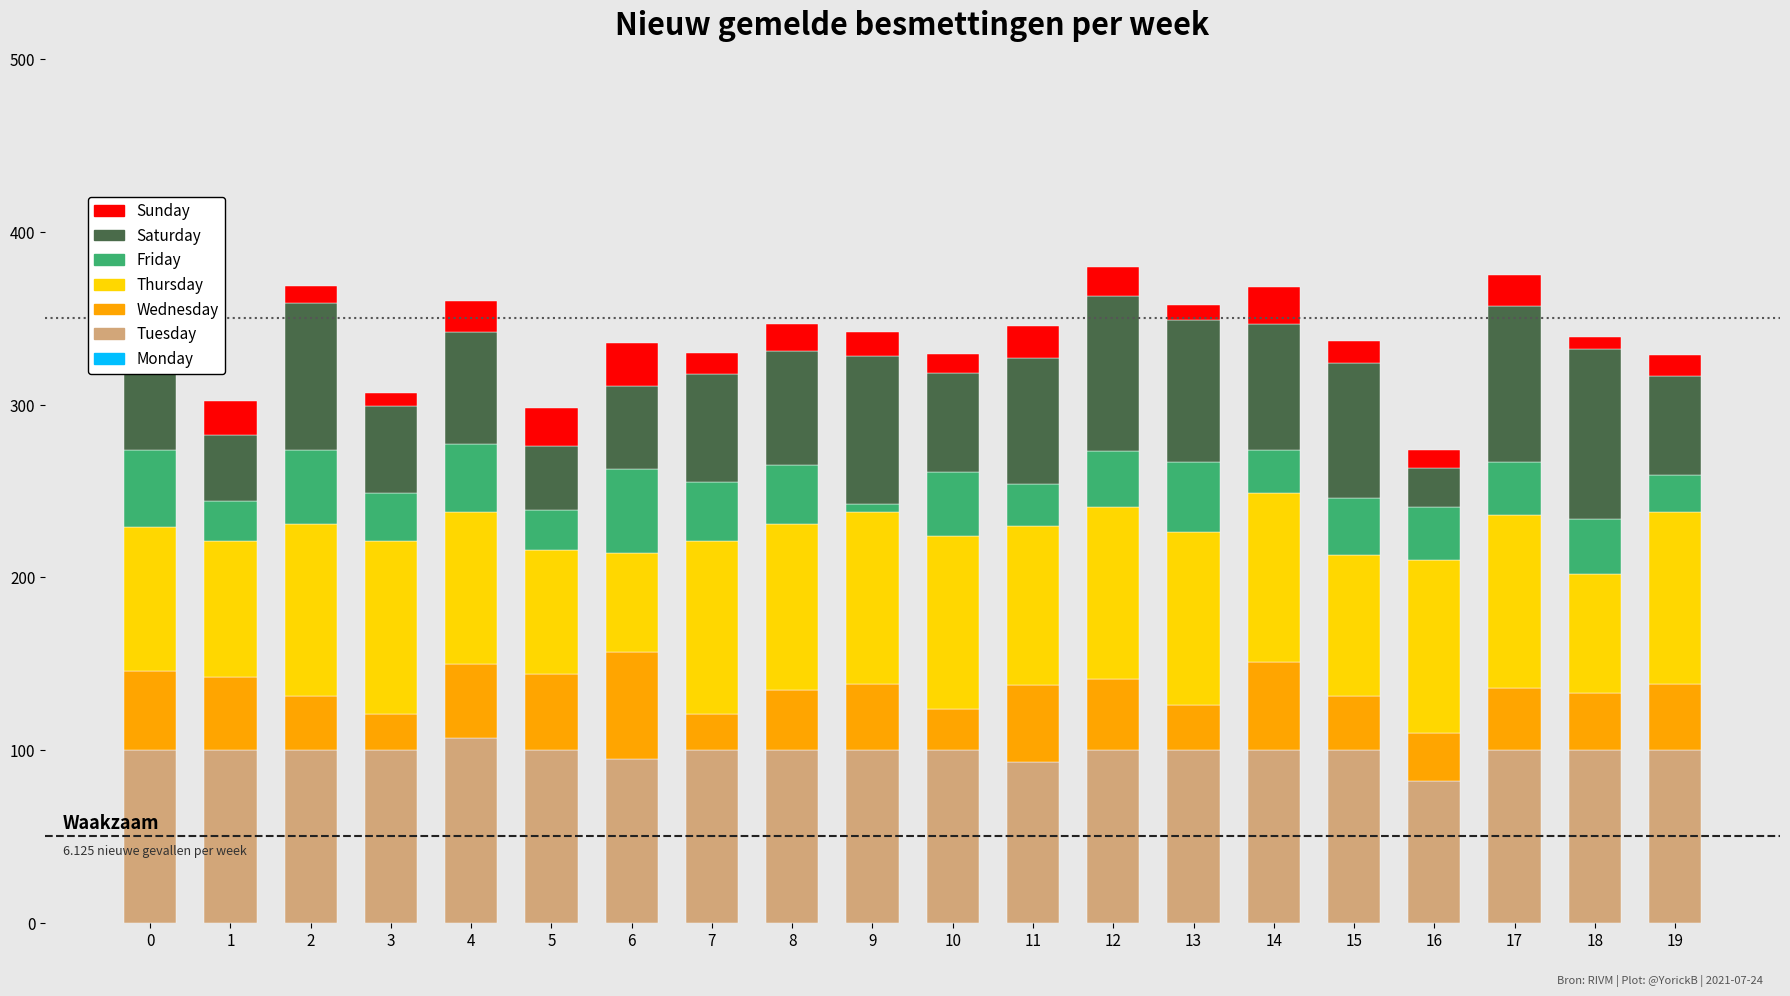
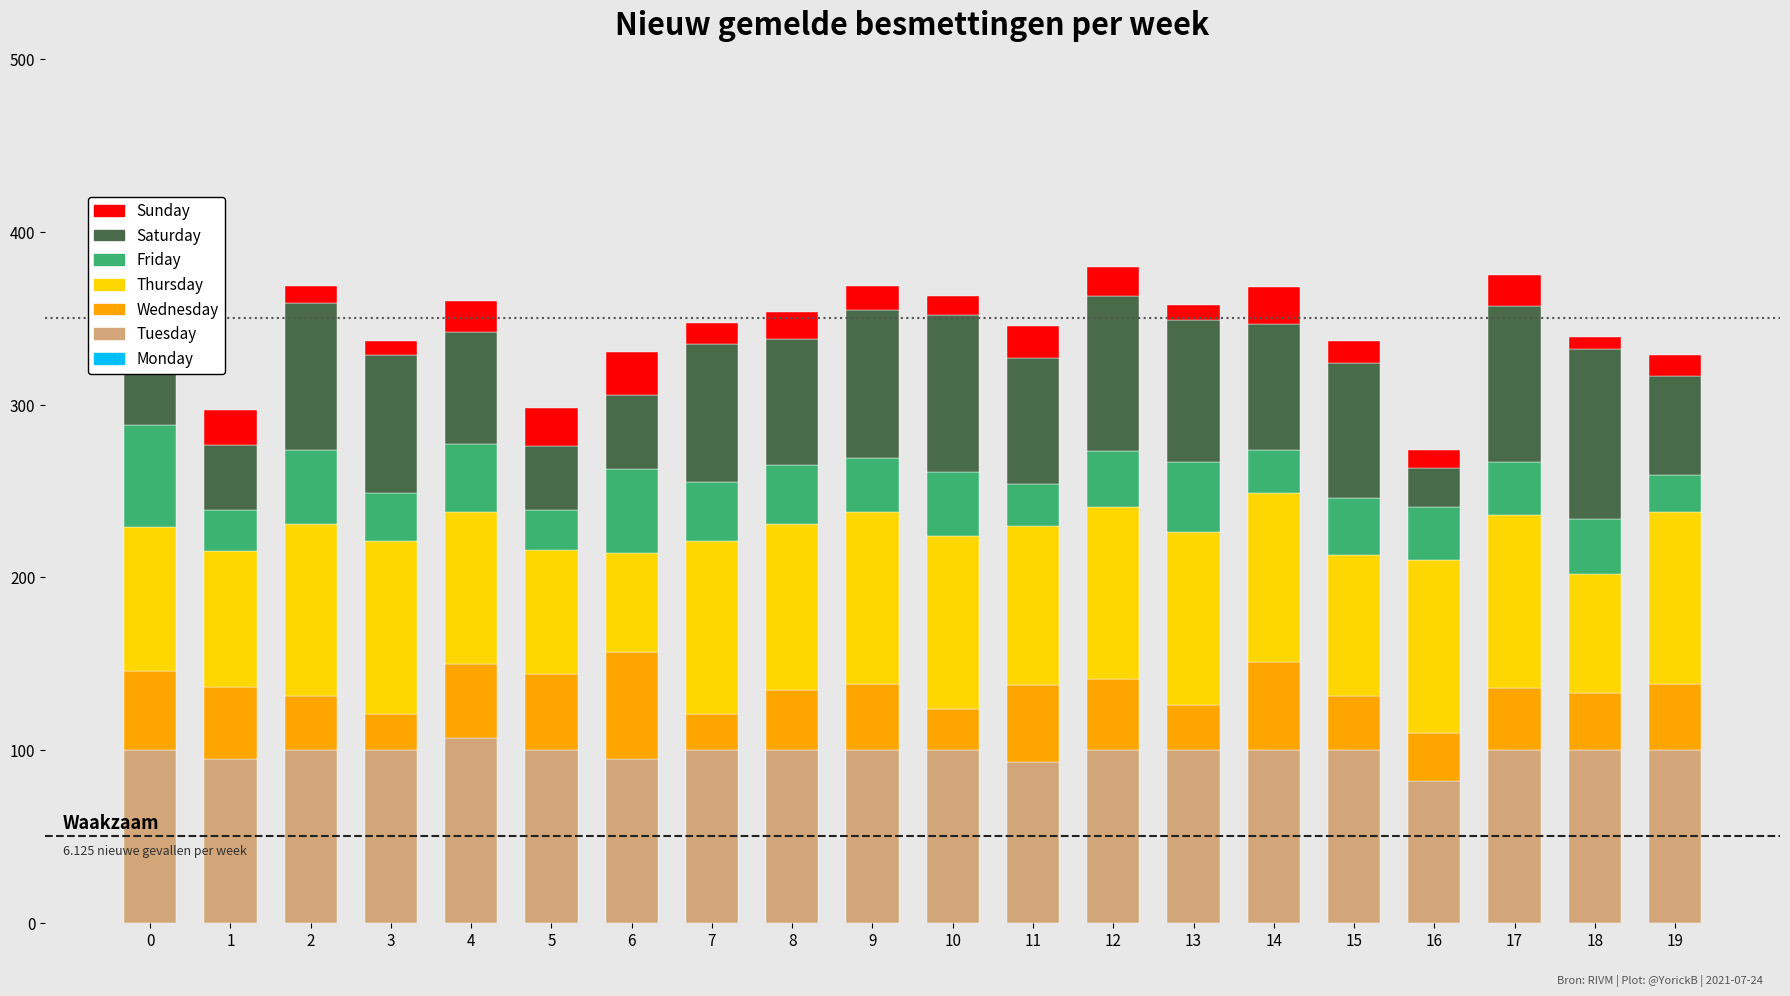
  {
    "Monday": {
      "0": 0,
      "1": 0,
      "2": 0,
      "3": 0,
      "4": 0,
      "5": 0,
      "6": 0,
      "7": 0,
      "8": 0,
      "9": 0,
      "10": 0,
      "11": 0,
      "12": 0,
      "13": 0,
      "14": 0,
      "15": 0,
      "16": 0,
      "17": 0,
      "18": 0,
      "19": 0
    },
    "Tuesday": {
-     "1": 100,
+     "1": 95,
      "2": 100,
      "3": 100,
      "4": 107,
      "5": 100,
      "6": 95,
      "7": 100,
      "8": 100,
      "9": 100,
      "10": 100,
      "11": 93,
      "12": 100,
      "13": 100,
      "14": 100,
      "15": 100,
      "16": 82,
      "17": 100,
      "18": 100,
      "19": 100
    },
    "Friday": {
-     "0": 45,
+     "0": 59,
      "1": 23,
      "2": 43,
      "3": 28,
      "4": 39,
      "5": 23,
      "6": 49,
      "7": 34,
      "8": 34,
-     "9": 4,
+     "9": 31,
      "10": 37,
      "11": 24,
      "12": 32,
      "13": 41,
      "14": 25,
      "15": 33,
      "16": 31,
      "17": 31,
      "18": 32,
      "19": 21
    },
    "Saturday": {
      "1": 38,
      "2": 85,
-     "3": 50,
+     "3": 80,
      "4": 65,
      "5": 37,
-     "6": 48,
-     "7": 63,
-     "8": 66,
+     "6": 43,
+     "7": 80,
+     "8": 73,
      "9": 86,
-     "10": 57,
+     "10": 91,
      "11": 73,
      "12": 90,
      "13": 82,
      "14": 73,
      "15": 78,
      "16": 23,
      "17": 90,
      "18": 98,
      "19": 58
    },
    "Sunday": {
      "1": 20,
      "2": 10,
      "3": 8,
      "4": 18,
      "5": 22,
      "6": 25,
      "7": 12,
      "8": 16,
      "9": 14,
      "10": 11,
      "11": 19,
      "12": 17,
      "13": 9,
      "14": 21,
      "15": 13,
      "16": 10,
      "17": 18,
      "18": 7,
      "19": 12
    }
  }
